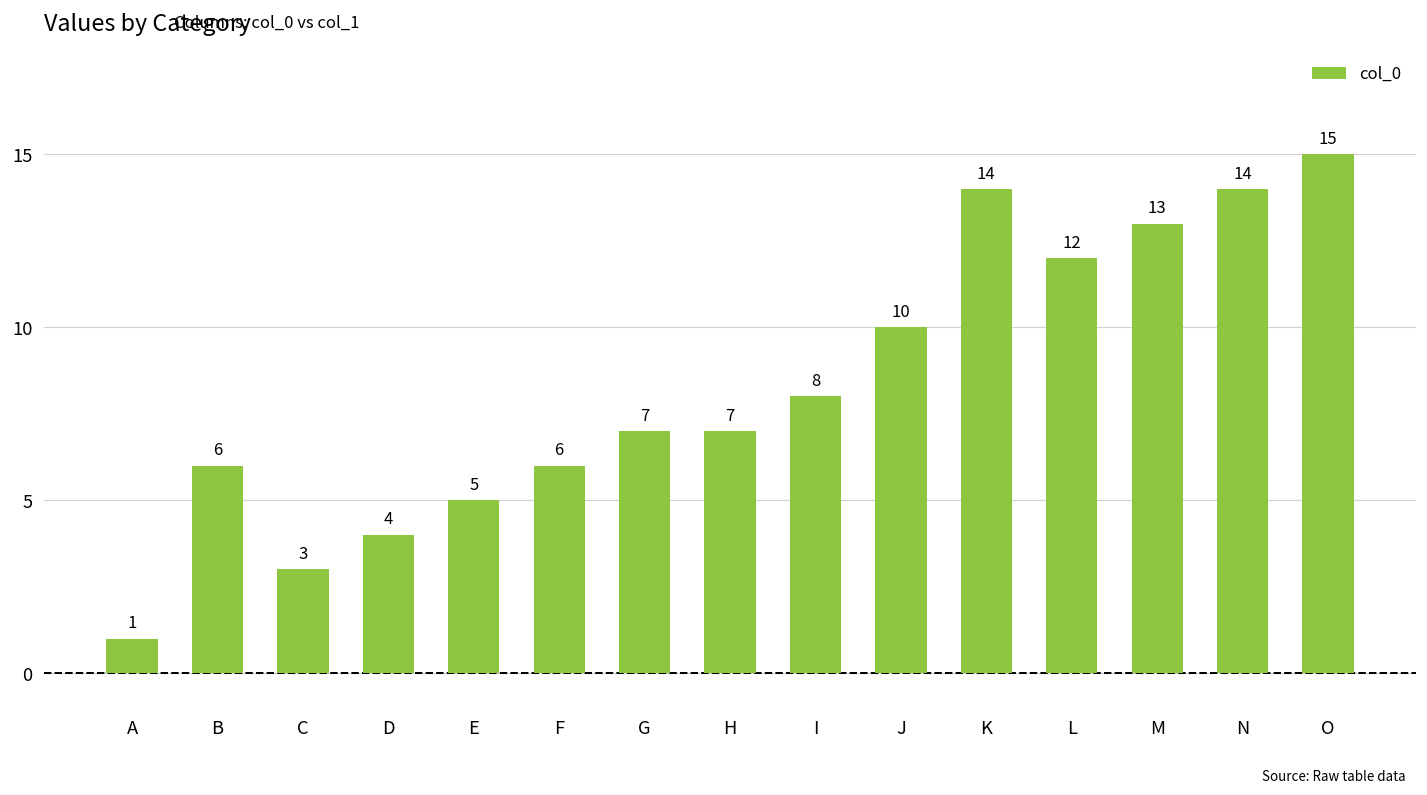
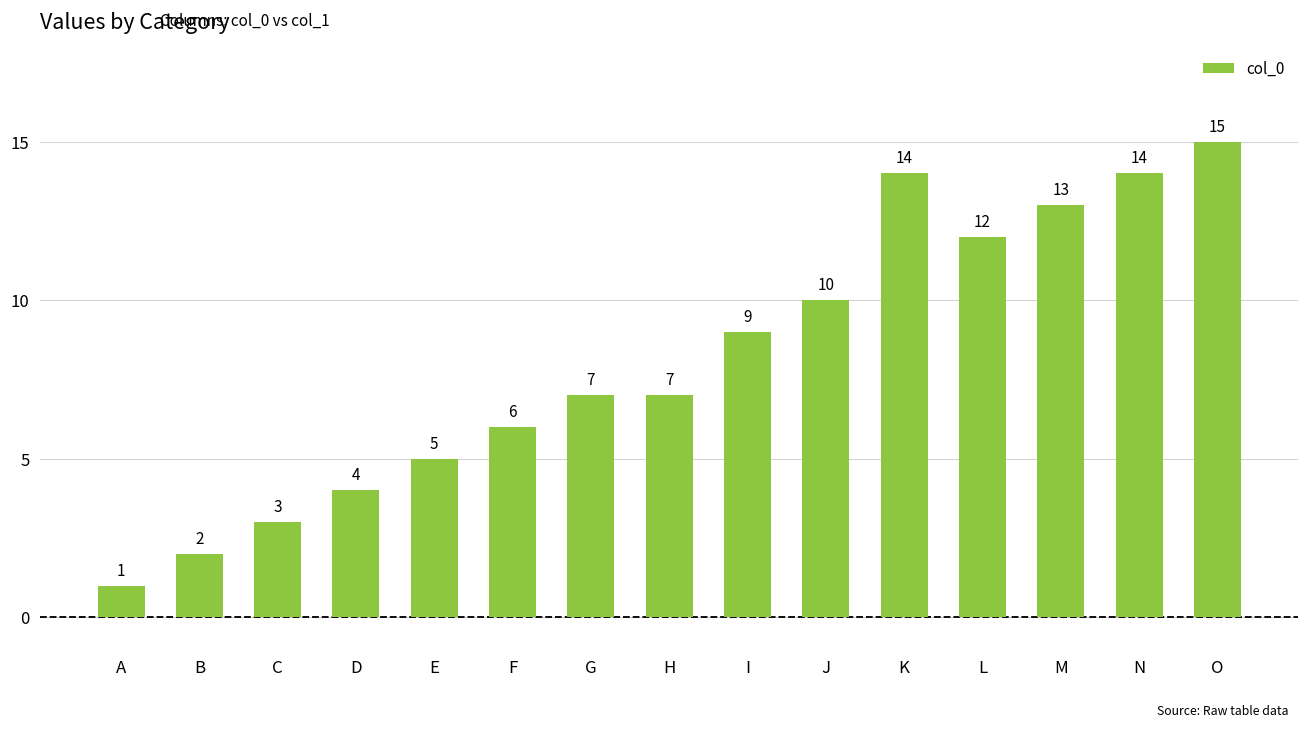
  {
    "A": 1,
-   "B": 6,
+   "B": 2,
    "C": 3,
    "D": 4,
    "E": 5,
    "F": 6,
    "G": 7,
    "H": 7,
-   "I": 8,
+   "I": 9,
    "J": 10,
    "K": 14,
    "L": 12,
    "M": 13,
    "N": 14,
    "O": 15
  }
